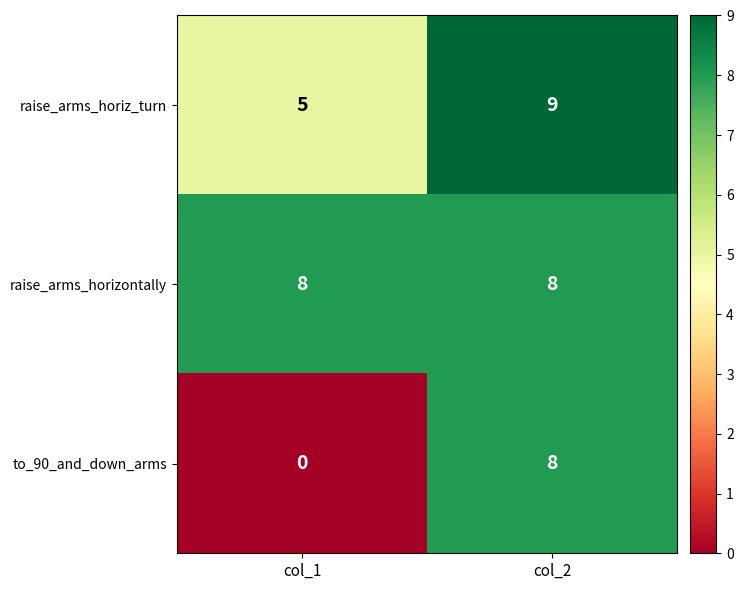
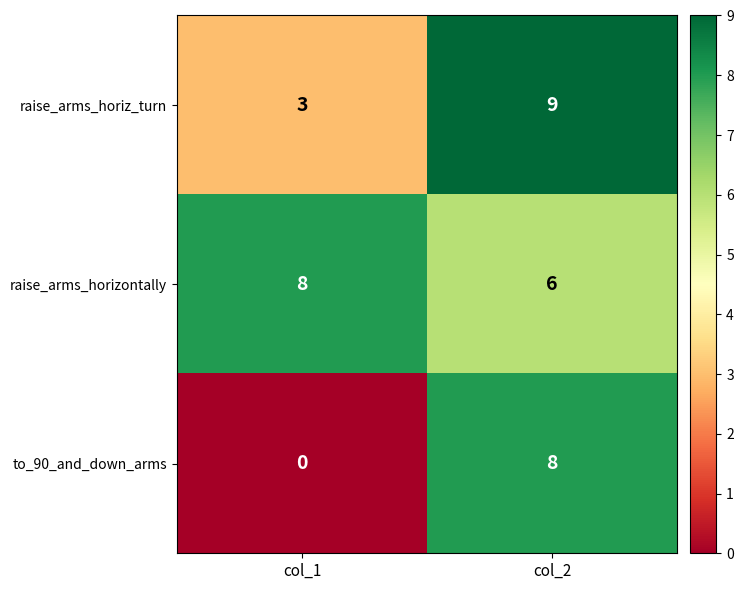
  {
    "raise_arms_horiz_turn": {
-     "col_1": 5,
+     "col_1": 3,
      "col_2": 9
    },
    "raise_arms_horizontally": {
      "col_1": 8,
-     "col_2": 8
+     "col_2": 6
    },
    "to_90_and_down_arms": {
      "col_1": 0,
      "col_2": 8
    }
  }
